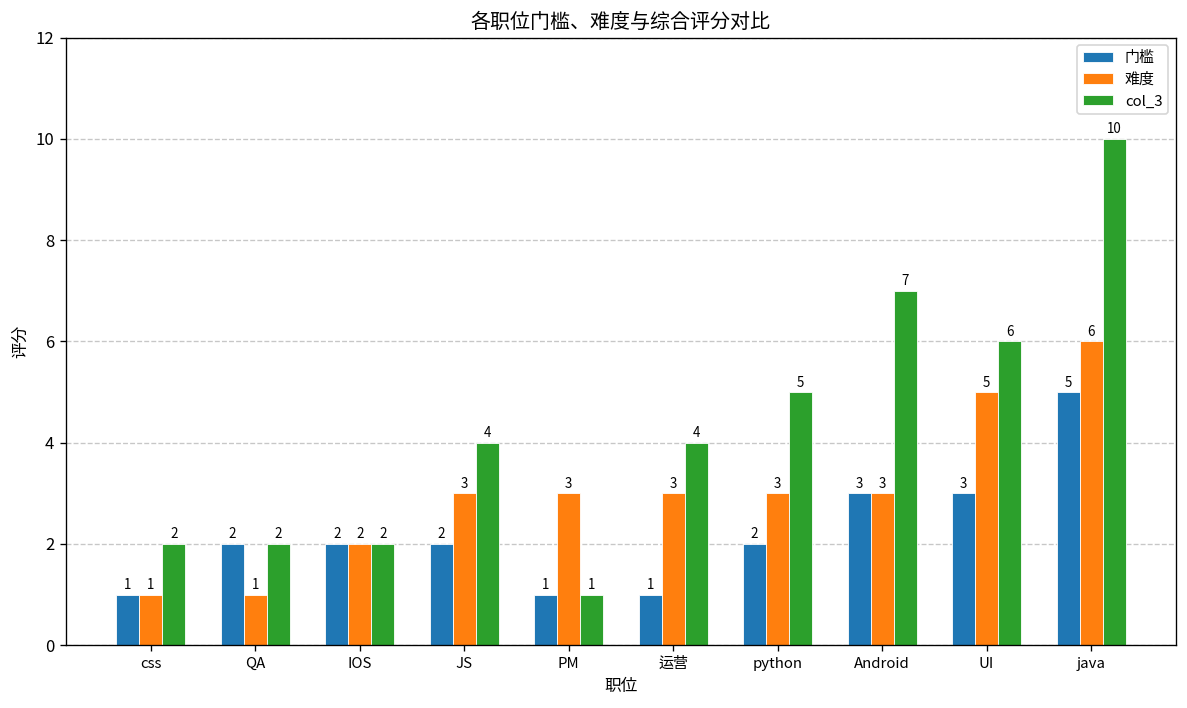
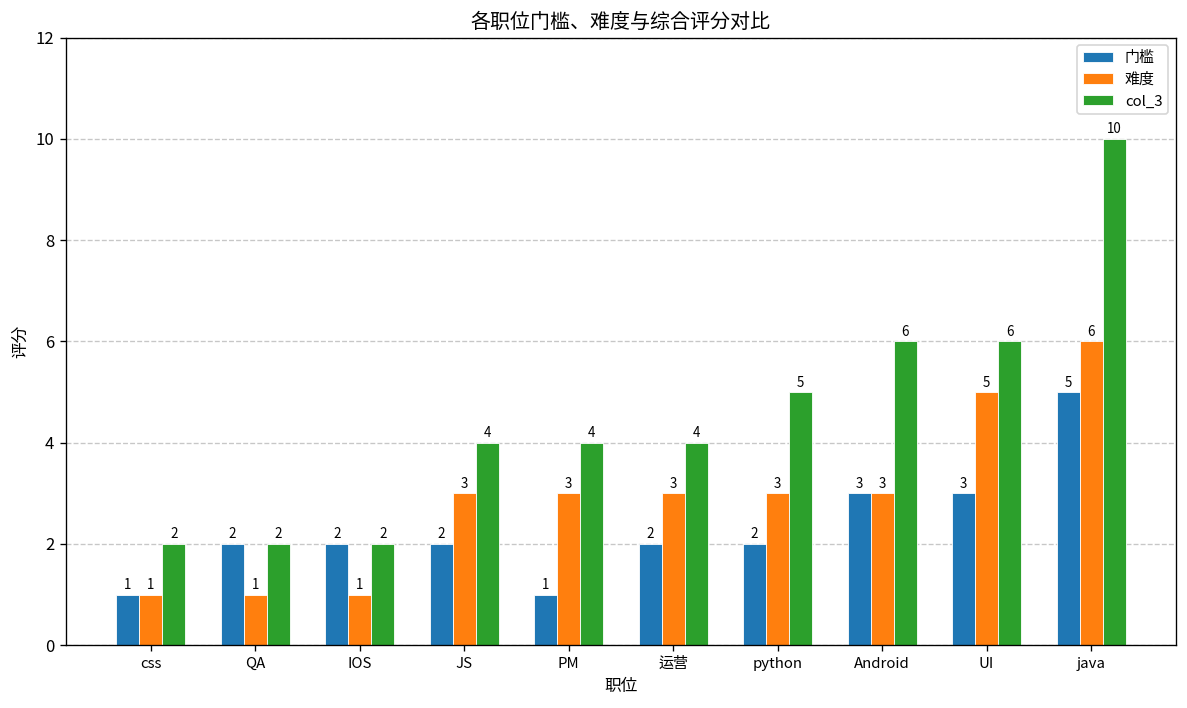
  {
    "门槛": {
      "css": 1,
      "QA": 2,
      "IOS": 2,
      "JS": 2,
      "PM": 1,
-     "运营": 1,
+     "运营": 2,
      "python": 2,
      "Android": 3,
      "UI": 3,
      "java": 5
    },
    "难度": {
      "css": 1,
      "QA": 1,
-     "IOS": 2,
+     "IOS": 1,
      "JS": 3,
      "PM": 3,
      "运营": 3,
      "python": 3,
      "Android": 3,
      "UI": 5,
      "java": 6
    },
    "col_3": {
      "css": 2,
      "QA": 2,
      "IOS": 2,
      "JS": 4,
-     "PM": 1,
+     "PM": 4,
      "运营": 4,
      "python": 5,
-     "Android": 7,
+     "Android": 6,
      "UI": 6,
      "java": 10
    }
  }
